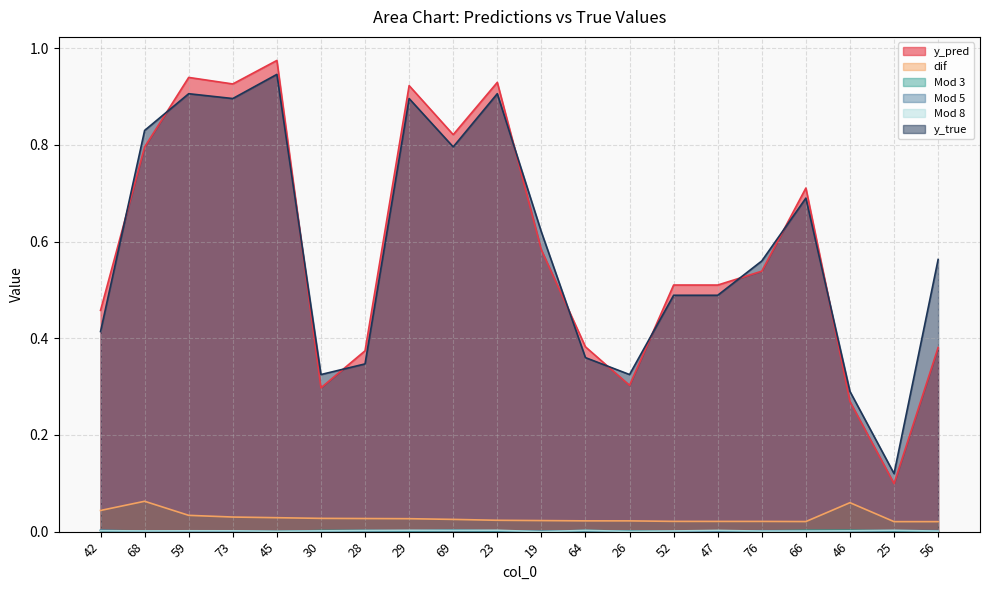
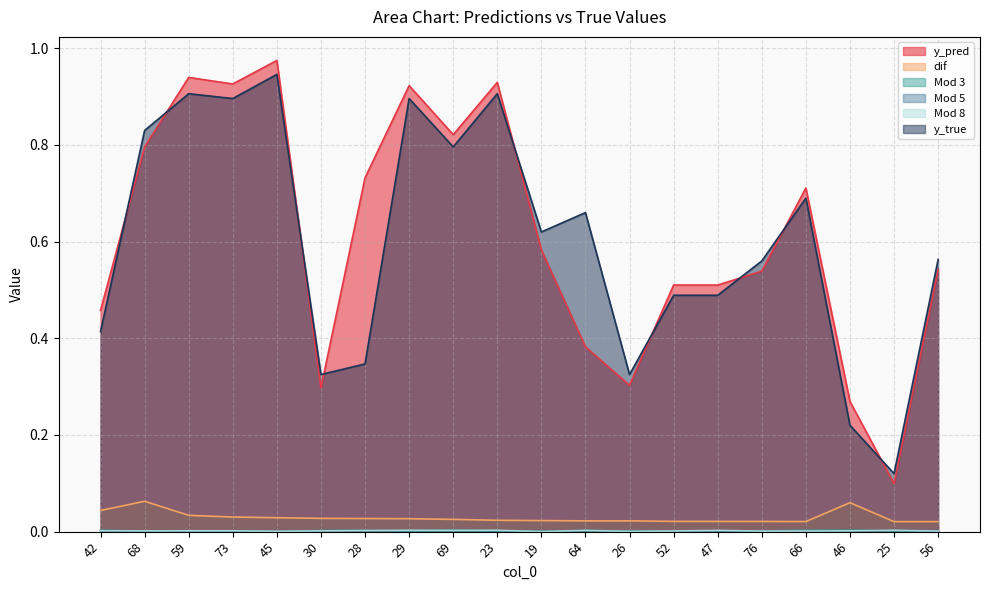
  {
    "y_pred": {
      "42": 0.46,
      "68": 0.80,
      "59": 0.94,
      "73": 0.93,
      "45": 0.97,
      "30": 0.30,
-     "28": 0.37,
+     "28": 0.73,
      "29": 0.92,
      "69": 0.82,
      "23": 0.93,
      "19": 0.58,
      "64": 0.38,
      "26": 0.30,
      "52": 0.51,
      "47": 0.51,
      "76": 0.54,
      "66": 0.71,
      "46": 0.27,
      "25": 0.10,
-     "56": 0.38
+     "56": 0.54
    },
    "dif": {
      "42": 0.04,
      "68": 0.06,
      "59": 0.03,
      "73": 0.03,
      "45": 0.03,
      "30": 0.03,
      "28": 0.03,
      "29": 0.03,
      "69": 0.03,
      "23": 0.02,
      "19": 0.02,
      "64": 0.02,
      "26": 0.02,
      "52": 0.02,
      "47": 0.02,
      "76": 0.02,
      "66": 0.02,
      "46": 0.06,
      "25": 0.02,
      "56": 0.02
    },
    "y_true": {
      "42": 0.41,
      "68": 0.83,
      "59": 0.91,
      "73": 0.90,
      "45": 0.95,
      "30": 0.33,
      "28": 0.35,
      "29": 0.90,
      "69": 0.80,
      "23": 0.91,
      "19": 0.62,
-     "64": 0.36,
+     "64": 0.66,
      "26": 0.33,
      "52": 0.49,
      "47": 0.49,
      "76": 0.56,
      "66": 0.69,
-     "46": 0.29,
+     "46": 0.22,
      "25": 0.12,
      "56": 0.56
    }
  }
